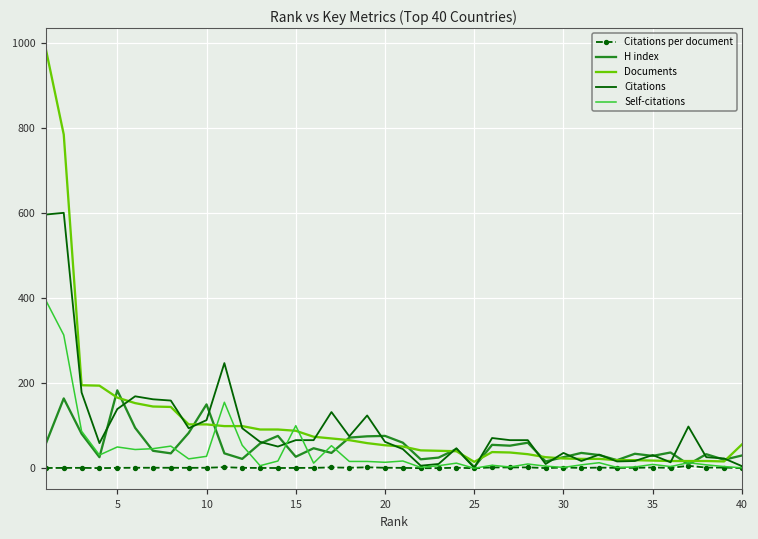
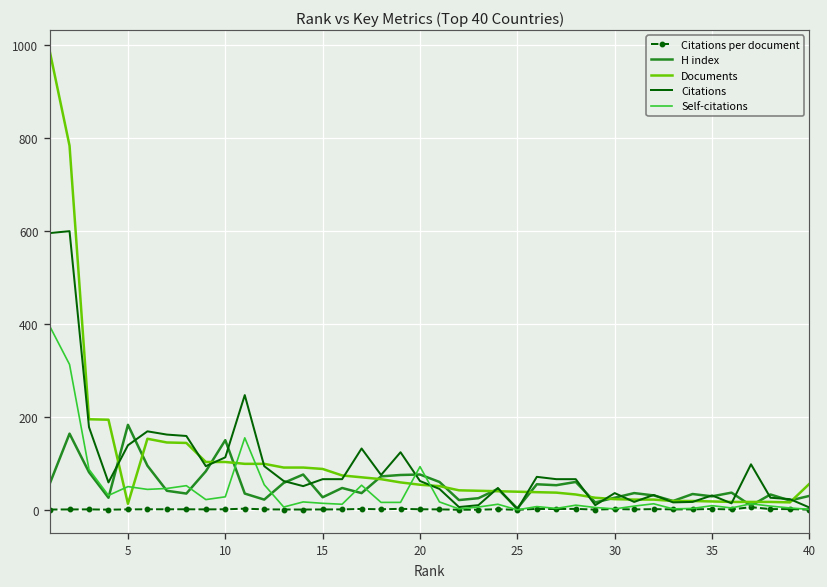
  {
    "H index": {
      "5": 180,
      "10": 150,
      "15": 30,
      "20": 80,
      "40": 30
    },
    "Documents": {
-     "5": 170,
+     "5": 10,
      "10": 100,
      "15": 90,
      "20": 50,
-     "25": 20,
+     "25": 40,
      "35": 20,
      "40": 60
    },
    "Self-citations": {
      "5": 50,
      "10": 30,
-     "15": 100,
-     "20": 10,
+     "15": 10,
+     "20": 90,
      "35": 10
    }
  }
